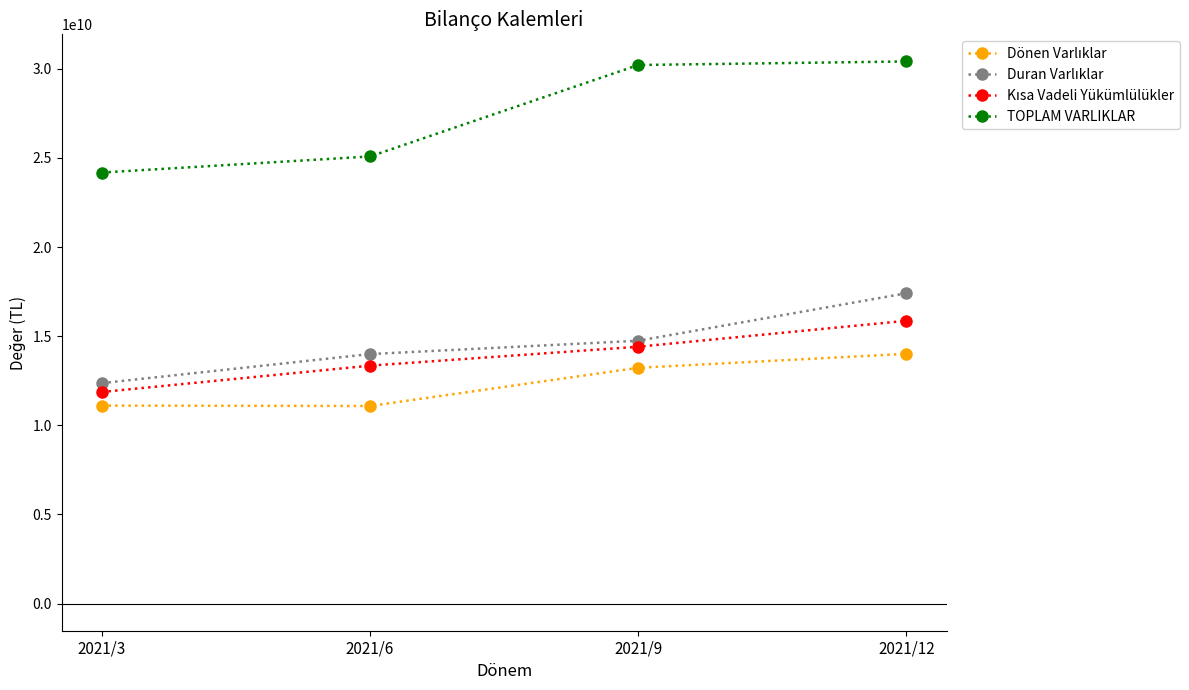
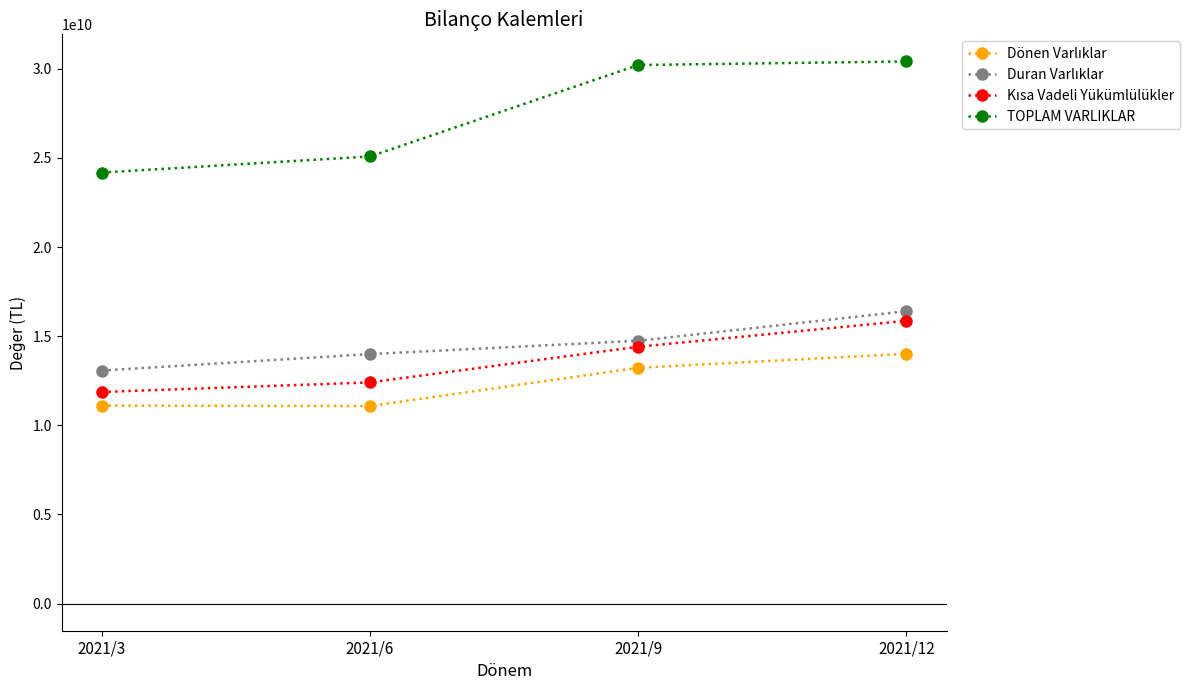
  {
    "Dönen Varlıklar": {
      "2021/3": 11100000000,
      "2021/6": 11100000000,
      "2021/9": 13200000000,
      "2021/12": 14000000000
    },
    "Duran Varlıklar": {
-     "2021/3": 12400000000,
+     "2021/3": 13100000000,
      "2021/6": 14000000000,
      "2021/9": 14700000000,
-     "2021/12": 17400000000
+     "2021/12": 16400000000
    },
    "Kısa Vadeli Yükümlülükler": {
      "2021/3": 11900000000,
-     "2021/6": 13300000000,
+     "2021/6": 12400000000,
      "2021/9": 14400000000,
      "2021/12": 15900000000
    },
    "TOPLAM VARLIKLAR": {
      "2021/3": 24200000000,
      "2021/6": 25100000000,
      "2021/9": 30200000000,
      "2021/12": 30400000000
    }
  }
